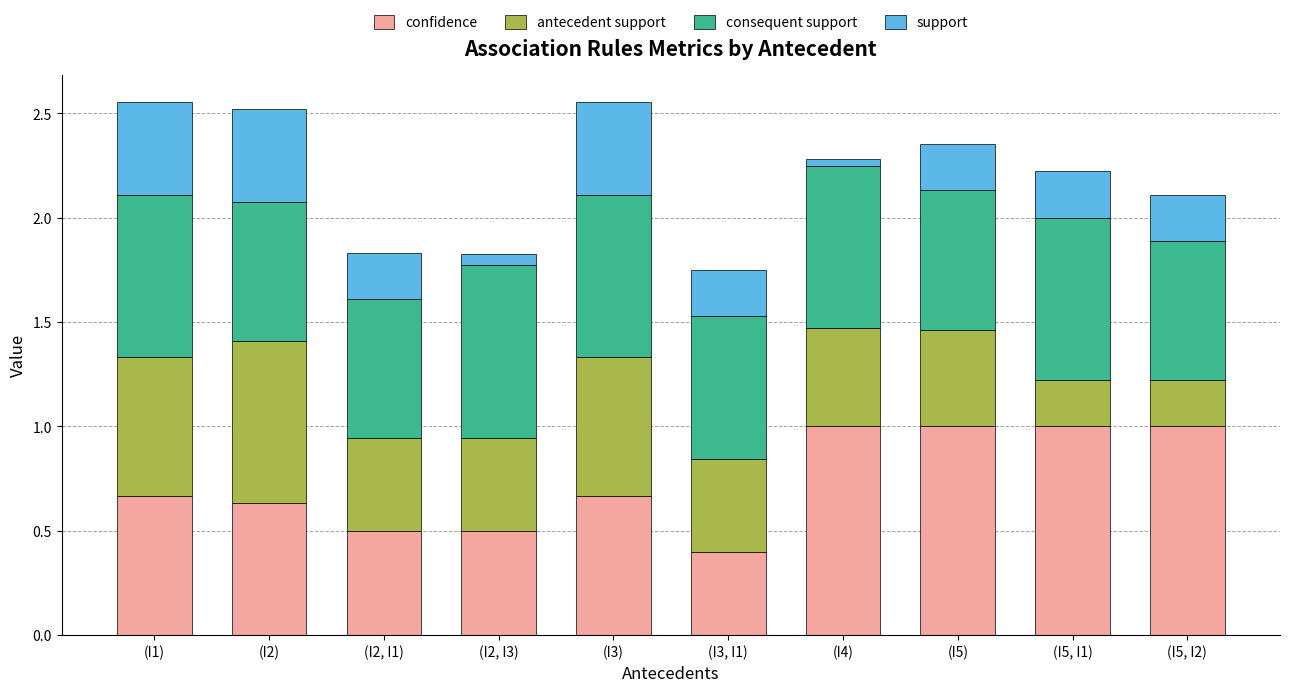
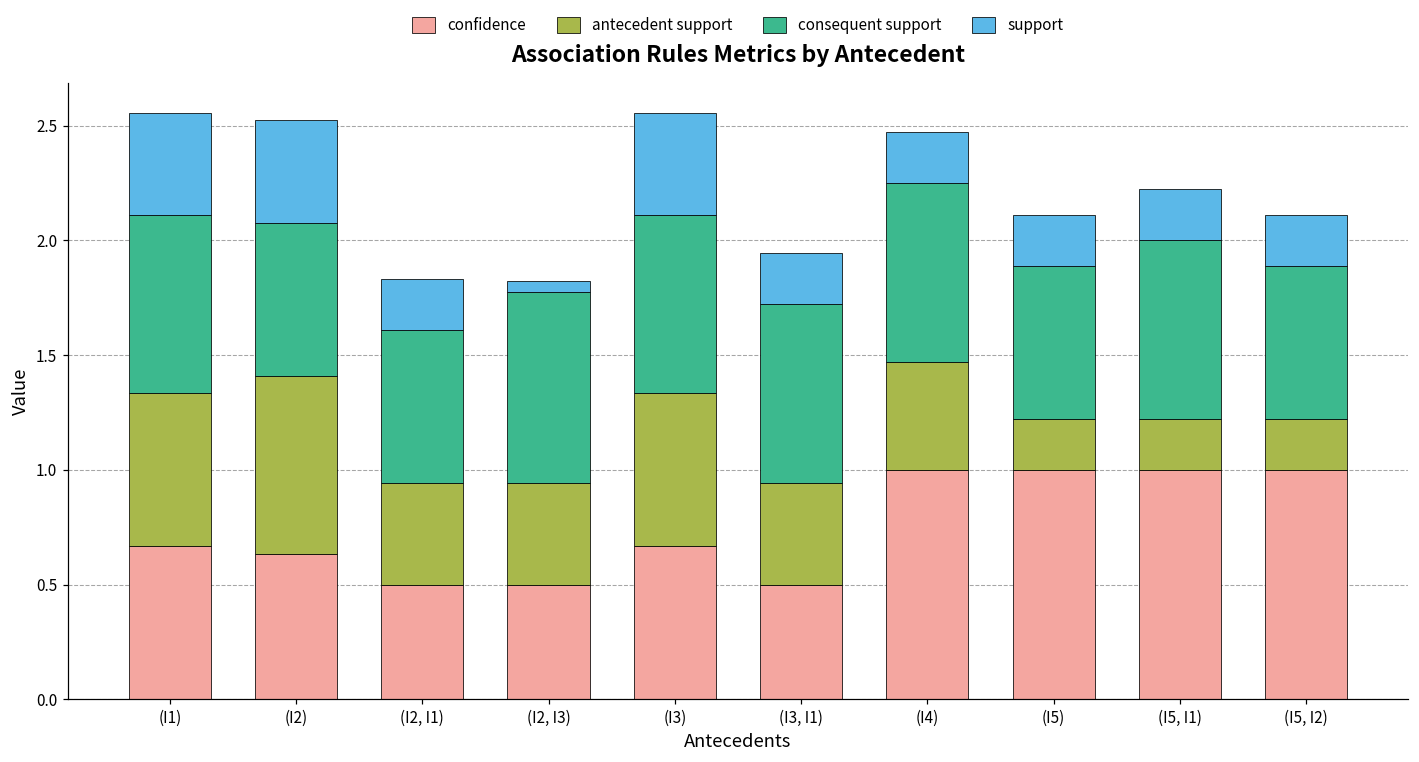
  {
    "confidence": {
      "(I1)": 0.67,
      "(I2)": 0.63,
      "(I2, I1)": 0.5,
      "(I2, I3)": 0.5,
      "(I3)": 0.67,
-     "(I3, I1)": 0.4,
+     "(I3, I1)": 0.5,
      "(I4)": 1.0,
      "(I5)": 1.0,
      "(I5, I1)": 1.0,
      "(I5, I2)": 1.0
    },
    "antecedent support": {
      "(I1)": 0.67,
      "(I2)": 0.78,
      "(I2, I1)": 0.44,
      "(I2, I3)": 0.44,
      "(I3)": 0.67,
      "(I3, I1)": 0.44,
      "(I4)": 0.47,
-     "(I5)": 0.46,
+     "(I5)": 0.22,
      "(I5, I1)": 0.22,
      "(I5, I2)": 0.22
    },
    "consequent support": {
      "(I1)": 0.78,
      "(I2)": 0.67,
      "(I2, I1)": 0.67,
      "(I2, I3)": 0.83,
      "(I3)": 0.78,
-     "(I3, I1)": 0.68,
+     "(I3, I1)": 0.78,
      "(I4)": 0.78,
      "(I5)": 0.67,
      "(I5, I1)": 0.78,
      "(I5, I2)": 0.67
    },
    "support": {
      "(I1)": 0.44,
      "(I2)": 0.44,
      "(I2, I1)": 0.22,
      "(I2, I3)": 0.05,
      "(I3)": 0.44,
      "(I3, I1)": 0.22,
-     "(I4)": 0.03,
+     "(I4)": 0.22,
      "(I5)": 0.22,
      "(I5, I1)": 0.22,
      "(I5, I2)": 0.22
    }
  }
